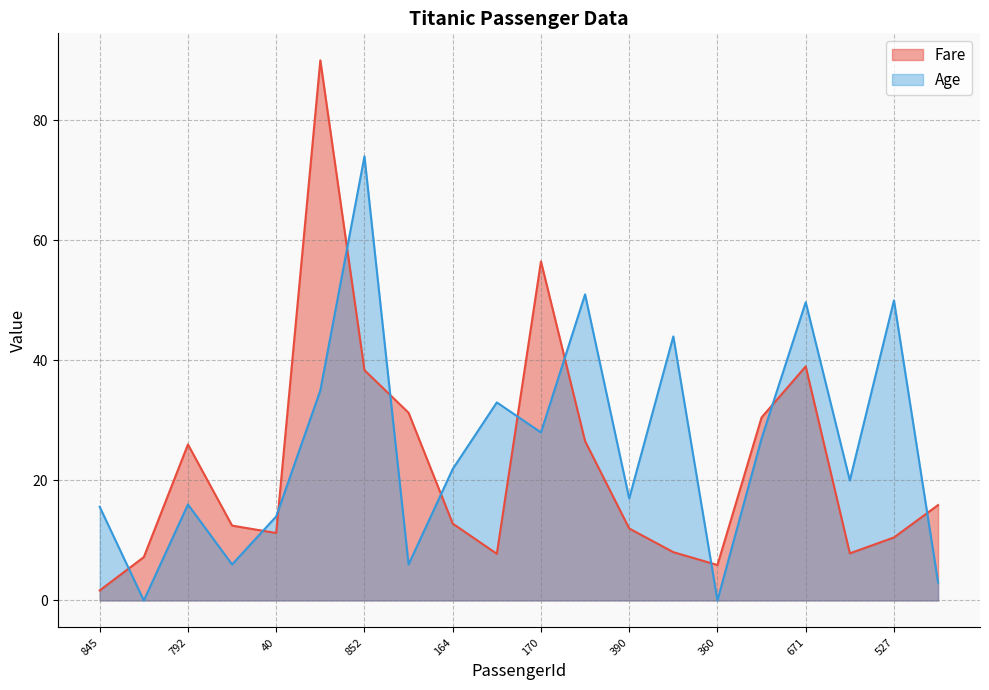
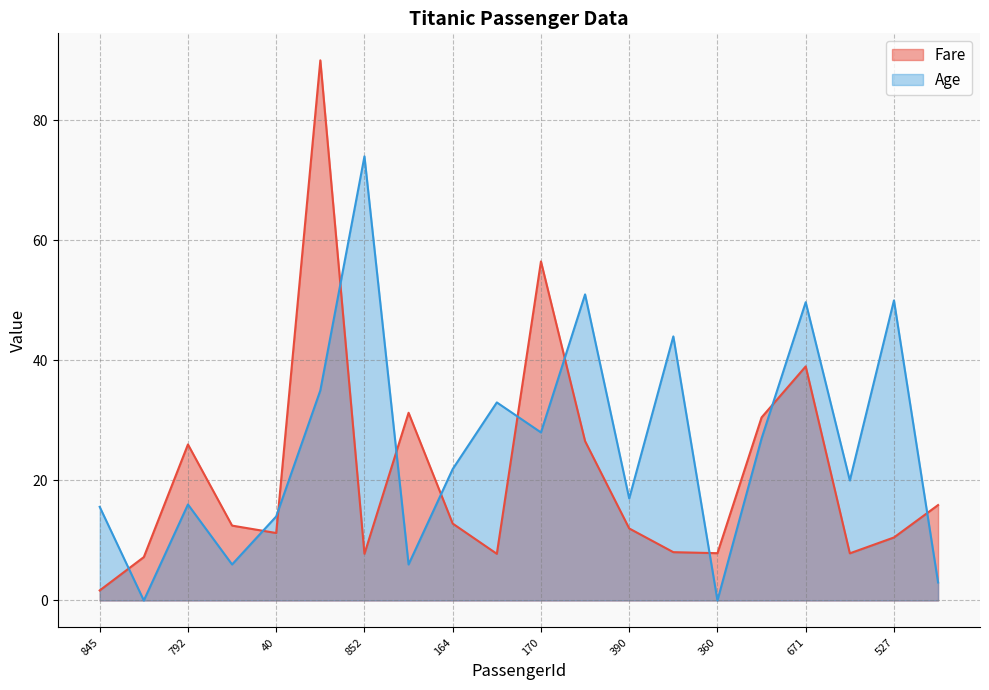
  {
    "Fare": {
      "845": 2,
      "792": 26,
      "40": 11,
-     "852": 38,
+     "852": 8,
      "164": 13,
      "170": 56,
      "390": 12,
-     "360": 6,
+     "360": 8,
      "671": 39,
      "527": 11
    },
    "Age": {
      "845": 16,
      "792": 16,
      "40": 14,
      "852": 74,
      "164": 22,
      "170": 28,
      "390": 17,
      "360": 0,
      "671": 50,
      "527": 50
    }
  }
